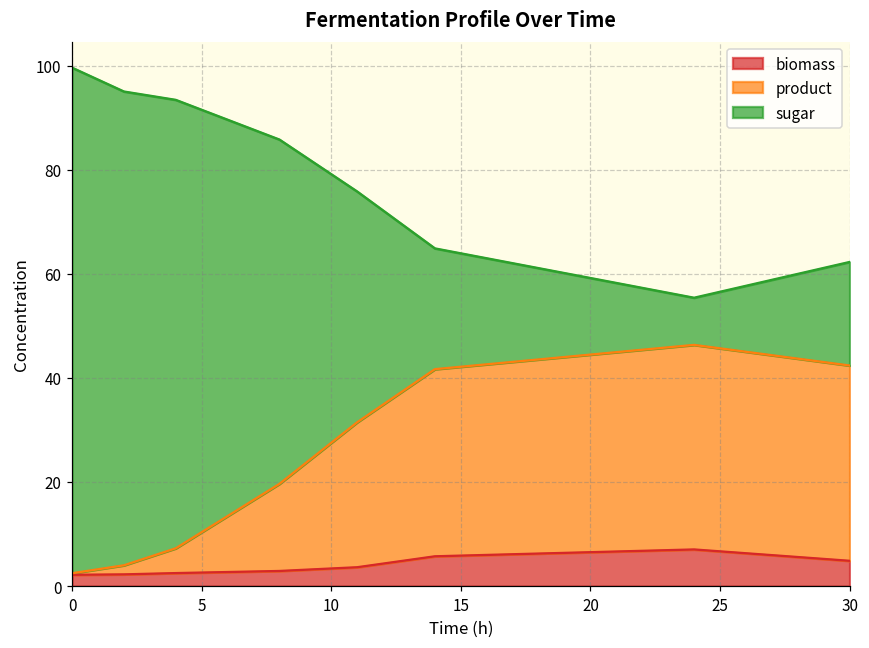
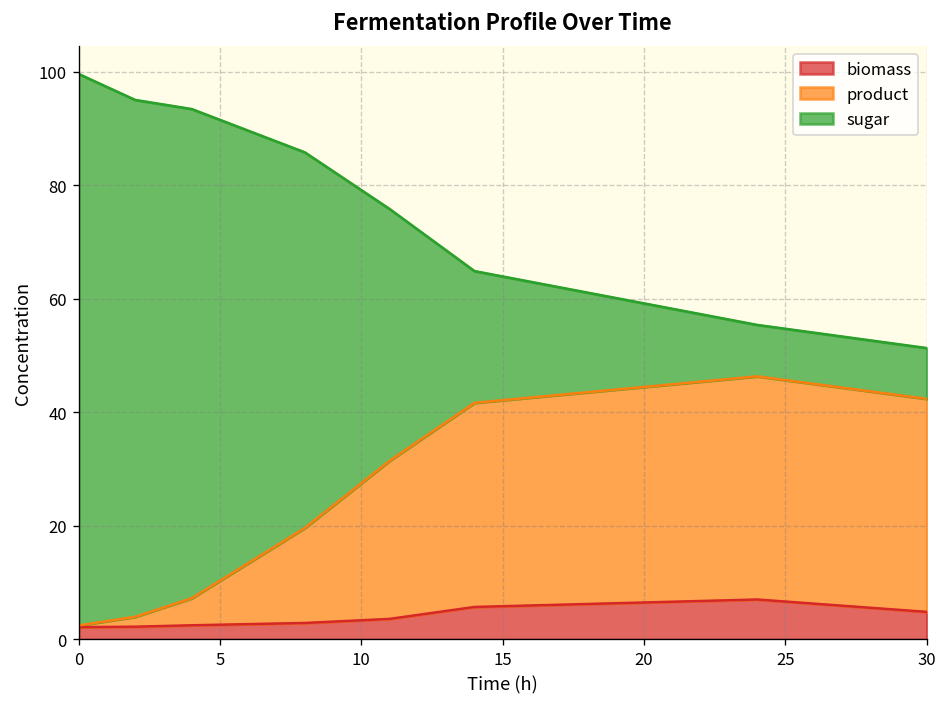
  {
    "biomass": {
      "30": 5
    },
    "product": {
      "30": 38
    },
    "sugar": {
      "0": 97,
-     "30": 20
+     "30": 9
    }
  }
